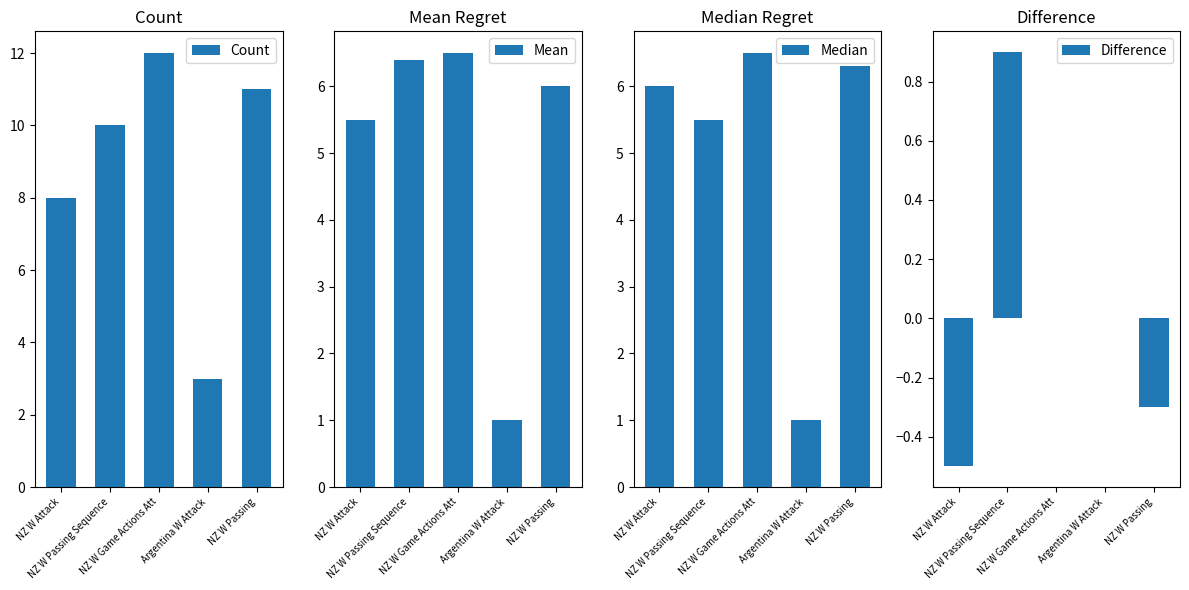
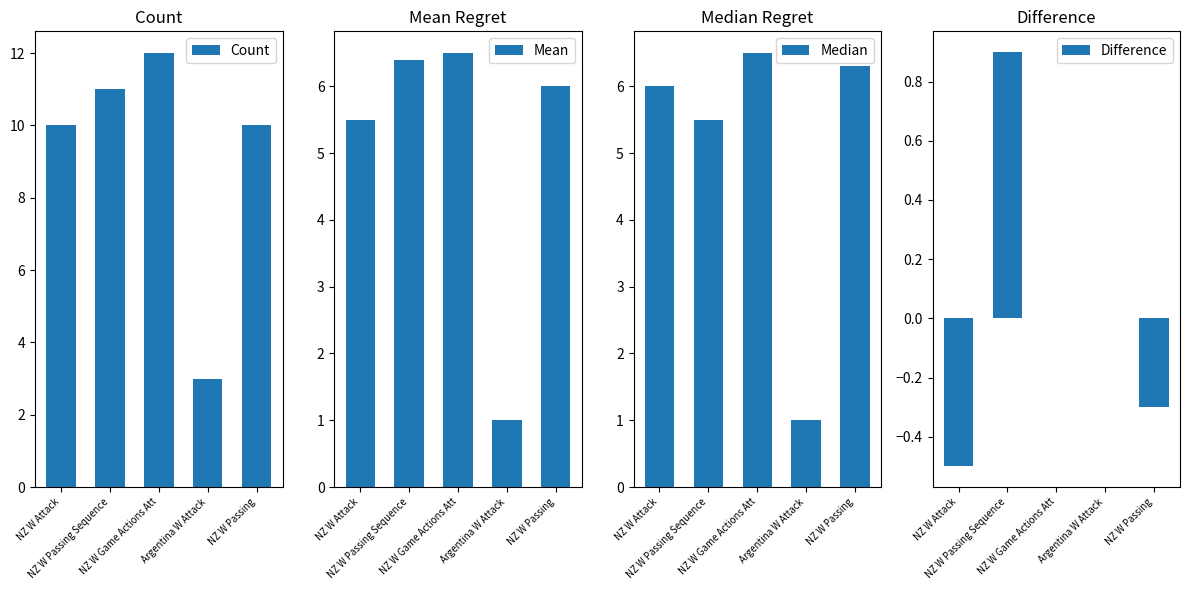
  {
    "Count": {
-     "NZ W Attack": 8,
-     "NZ W Passing Sequence": 10,
+     "NZ W Attack": 10,
+     "NZ W Passing Sequence": 11,
      "NZ W Game Actions Att": 12,
      "Argentina W Attack": 3,
-     "NZ W Passing": 11
+     "NZ W Passing": 10
    },
    "Mean Regret": {
      "NZ W Attack": 5.5,
      "NZ W Passing Sequence": 6.4,
      "NZ W Game Actions Att": 6.5,
      "Argentina W Attack": 1.0,
      "NZ W Passing": 6.0
    },
    "Median Regret": {
      "NZ W Attack": 6.0,
      "NZ W Passing Sequence": 5.5,
      "NZ W Game Actions Att": 6.5,
      "Argentina W Attack": 1.0,
      "NZ W Passing": 6.3
    },
    "Difference": {
      "NZ W Attack": -0.50,
      "NZ W Passing Sequence": 0.90,
      "NZ W Game Actions Att": 0.00,
      "Argentina W Attack": 0.00,
      "NZ W Passing": -0.30
    }
  }
